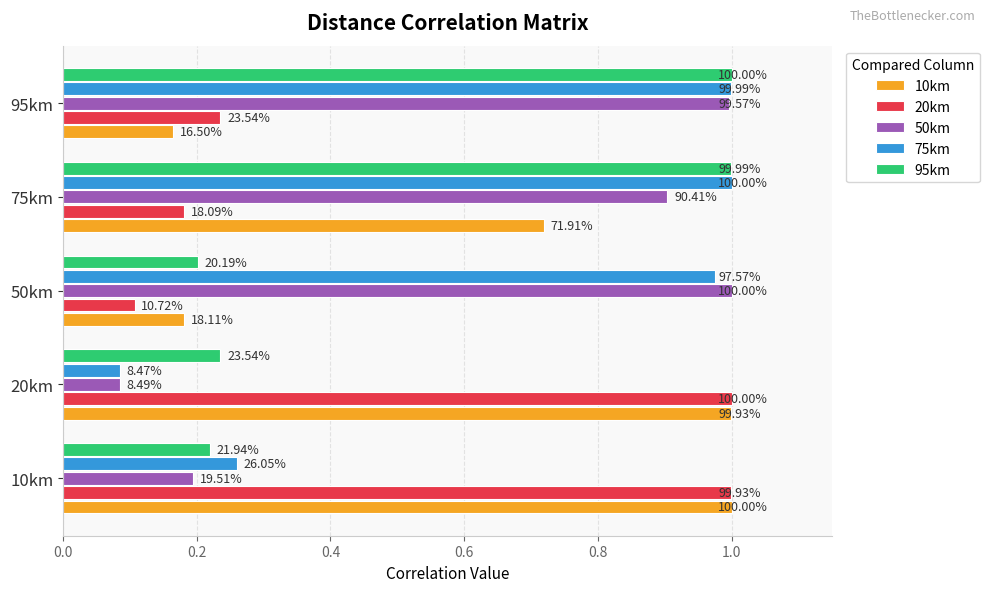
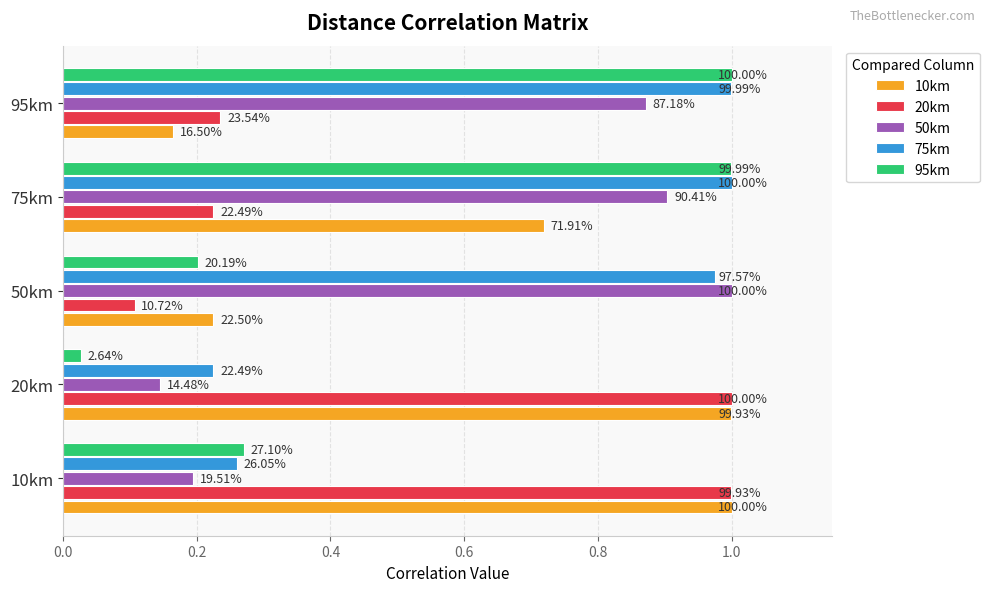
  {
    "10km": {
      "95km": "16.50%",
      "75km": "71.91%",
-     "50km": "18.11%",
+     "50km": "22.50%",
      "20km": "99.93%",
      "10km": "100.00%"
    },
    "20km": {
      "95km": "23.54%",
-     "75km": "18.09%",
+     "75km": "22.49%",
      "50km": "10.72%",
      "20km": "100.00%",
      "10km": "99.93%"
    },
    "50km": {
-     "95km": "99.57%",
+     "95km": "87.18%",
      "75km": "90.41%",
      "50km": "100.00%",
-     "20km": "8.49%",
+     "20km": "14.48%",
      "10km": "19.51%"
    },
    "75km": {
      "95km": "99.99%",
      "75km": "100.00%",
      "50km": "97.57%",
-     "20km": "8.47%",
+     "20km": "22.49%",
      "10km": "26.05%"
    },
    "95km": {
      "95km": "100.00%",
      "75km": "99.99%",
      "50km": "20.19%",
-     "20km": "23.54%",
-     "10km": "21.94%"
+     "20km": "2.64%",
+     "10km": "27.10%"
    }
  }
